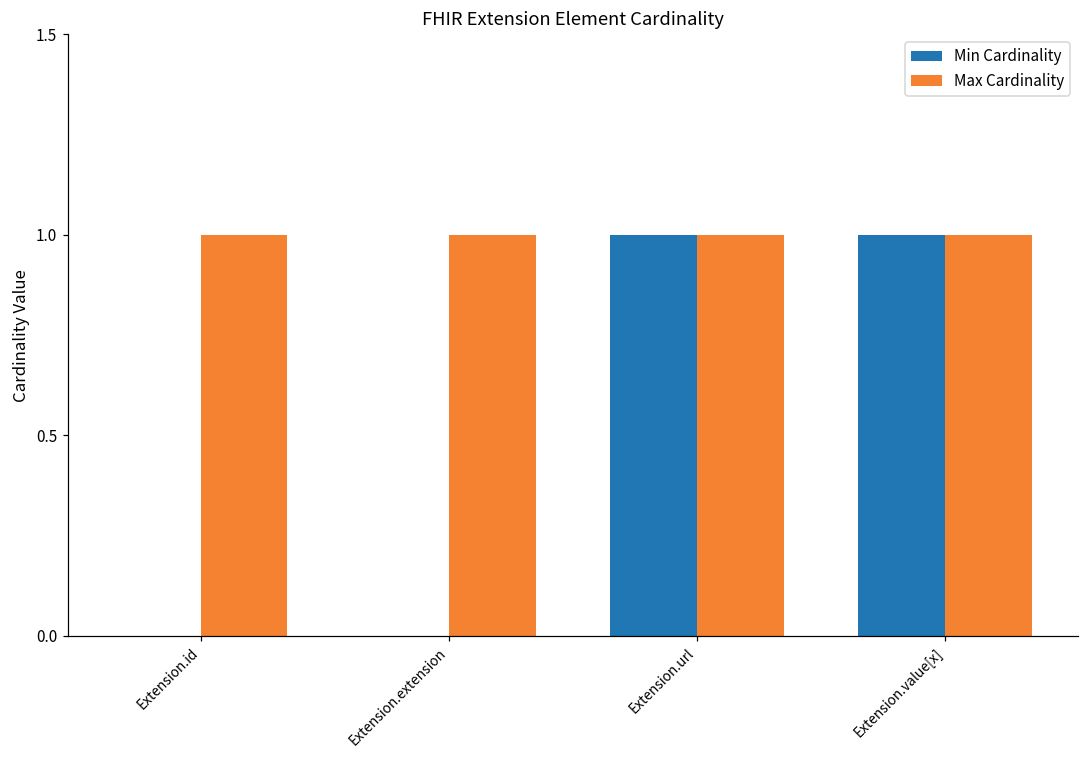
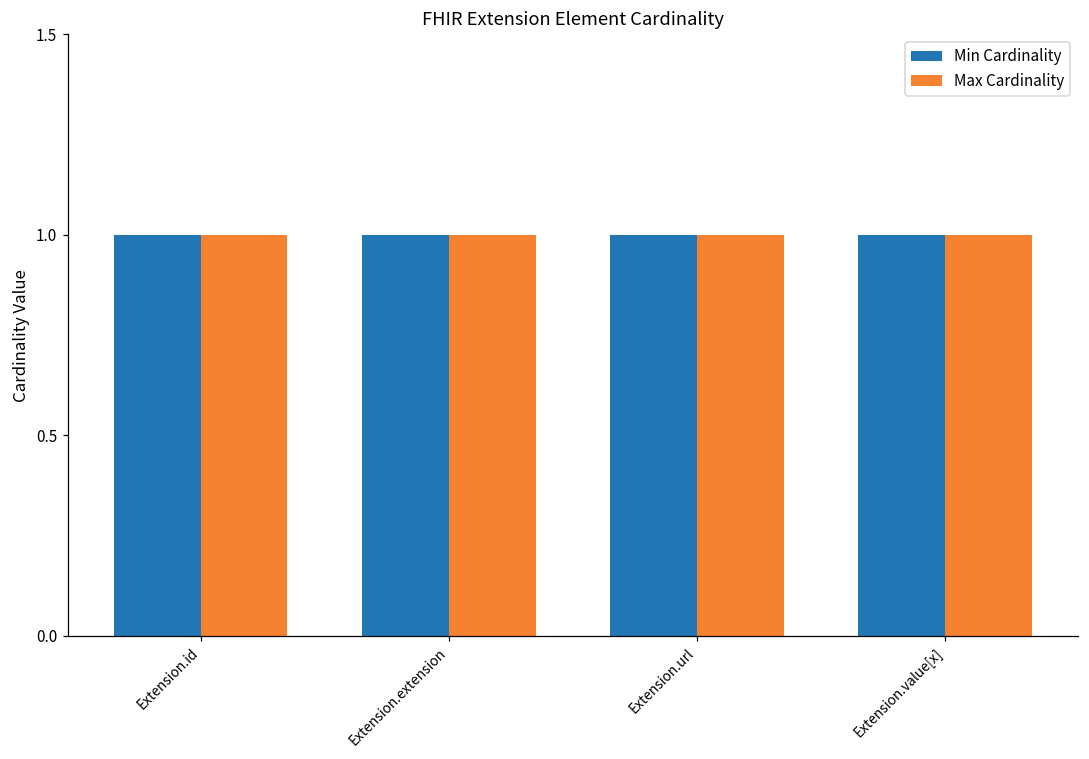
  {
    "Min Cardinality": {
-     "Extension.id": 0,
-     "Extension.extension": 0,
+     "Extension.id": 1,
+     "Extension.extension": 1,
      "Extension.url": 1,
      "Extension.value[x]": 1
    },
    "Max Cardinality": {
      "Extension.id": 1,
      "Extension.extension": 1,
      "Extension.url": 1,
      "Extension.value[x]": 1
    }
  }
